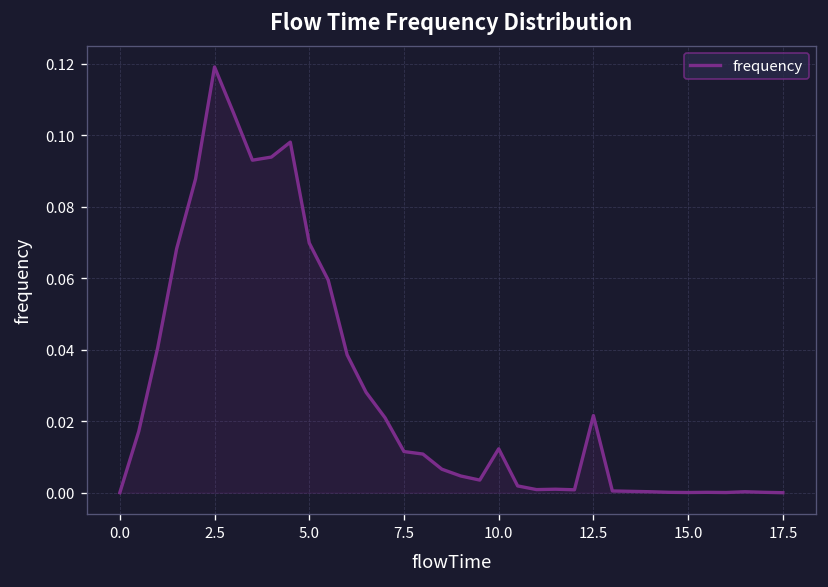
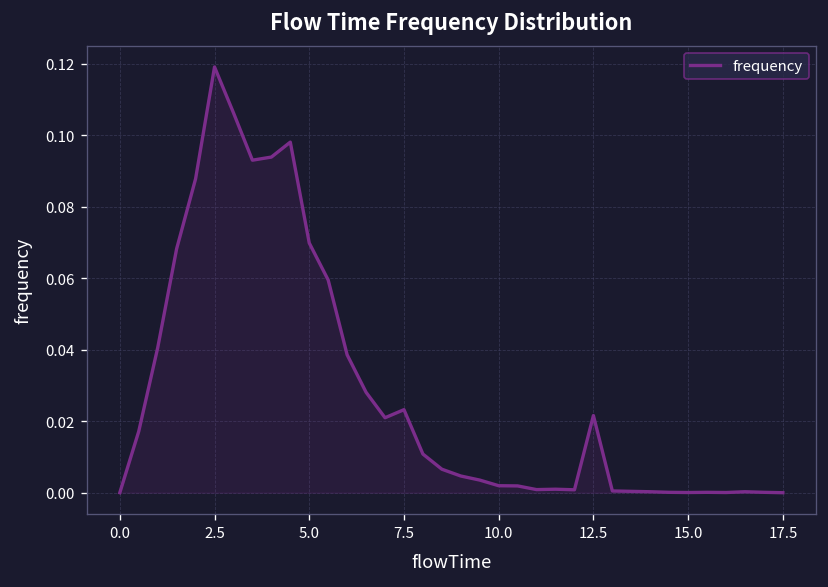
  {
    "0.0": 0.000,
    "2.5": 0.119,
    "5.0": 0.070,
-   "7.5": 0.012,
-   "10.0": 0.012,
+   "7.5": 0.023,
+   "10.0": 0.002,
    "12.5": 0.022,
    "15.0": 0.000,
    "17.5": 0.000
  }
